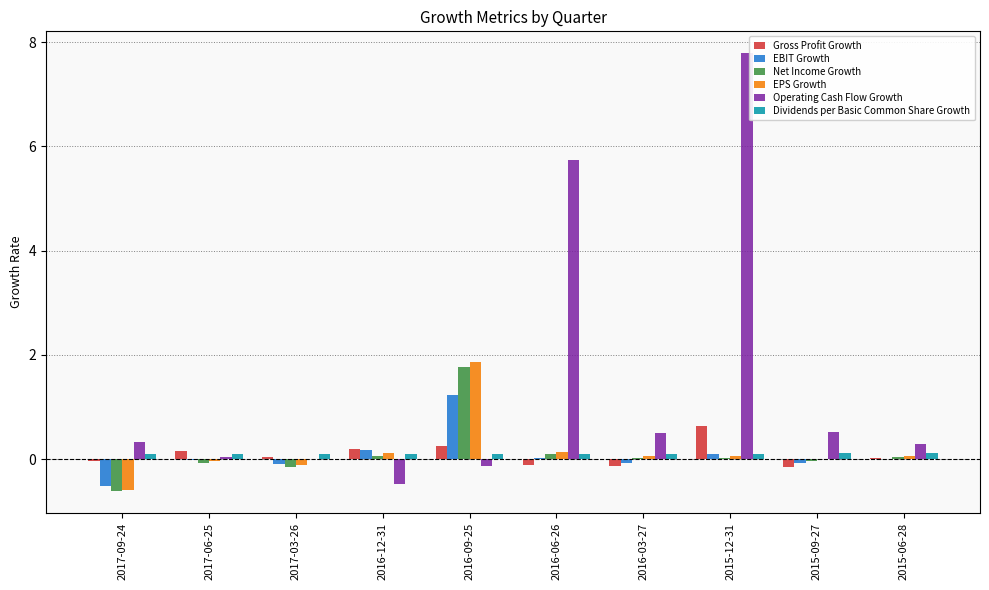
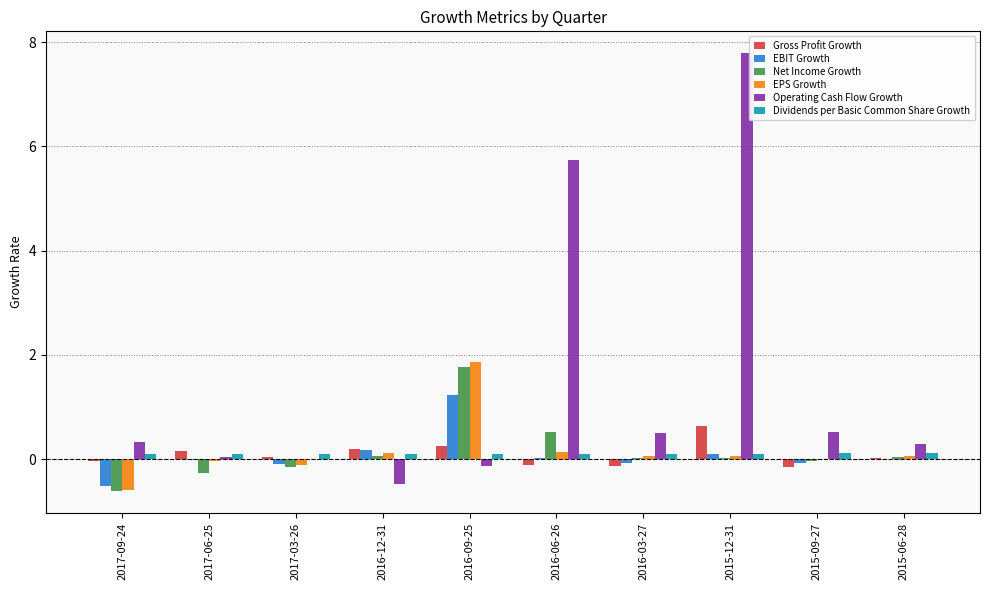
  {
    "Gross Profit Growth": {
      "2017-06-25": 0.2,
      "2017-03-26": 0.1,
      "2016-12-31": 0.2,
      "2016-09-25": 0.3,
      "2016-06-26": -0.1,
      "2016-03-27": -0.1,
      "2015-12-31": 0.6,
      "2015-09-27": -0.1
    },
    "Net Income Growth": {
      "2017-09-24": -0.6,
-     "2017-06-25": -0.1,
+     "2017-06-25": -0.3,
      "2017-03-26": -0.2,
      "2016-12-31": 0.1,
      "2016-09-25": 1.8,
-     "2016-06-26": 0.1
+     "2016-06-26": 0.5
    },
    "EPS Growth": {
      "2017-09-24": -0.6,
      "2017-03-26": -0.1,
      "2016-12-31": 0.1,
      "2016-09-25": 1.9,
      "2016-06-26": 0.1,
      "2016-03-27": 0.1,
      "2015-12-31": 0.1,
      "2015-06-28": 0.1
    },
    "Operating Cash Flow Growth": {
      "2017-09-24": 0.3,
      "2017-06-25": 0.0,
      "2016-12-31": -0.5,
      "2016-09-25": -0.1,
      "2016-06-26": 5.7,
      "2016-03-27": 0.5,
      "2015-12-31": 7.8,
      "2015-09-27": 0.5,
      "2015-06-28": 0.3
    }
  }
